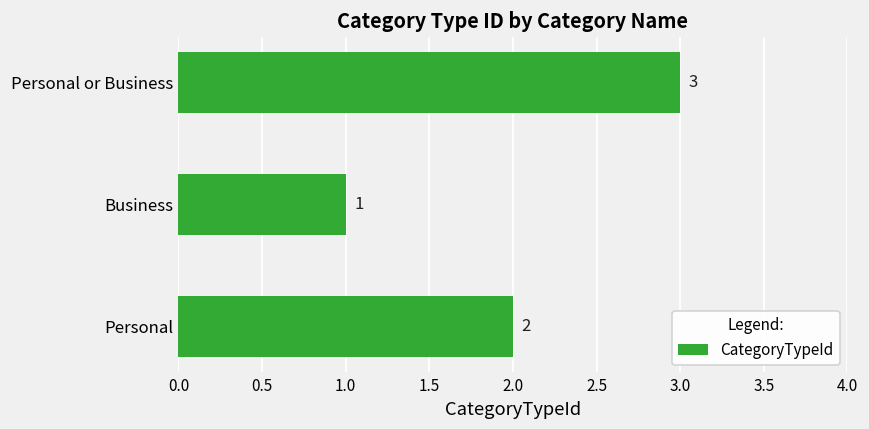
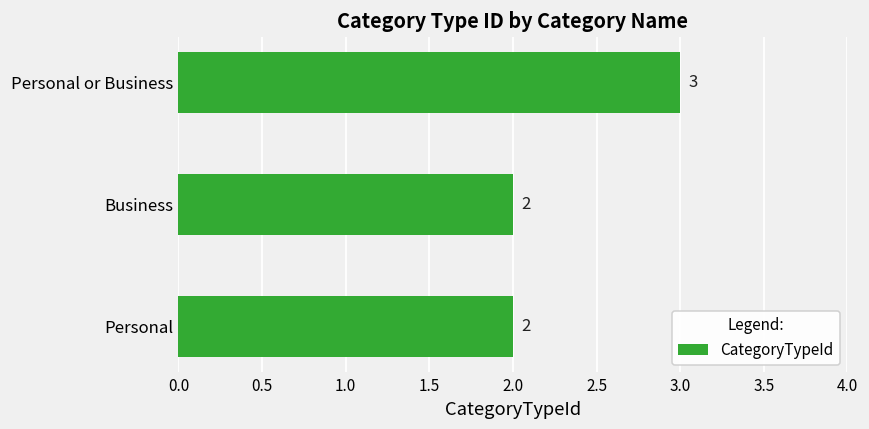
  {
    "Personal or Business": 3,
-   "Business": 1,
+   "Business": 2,
    "Personal": 2
  }
